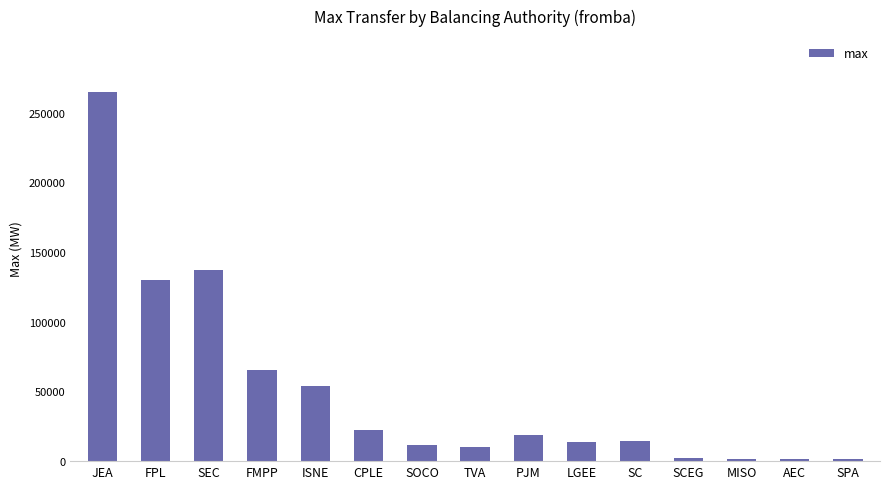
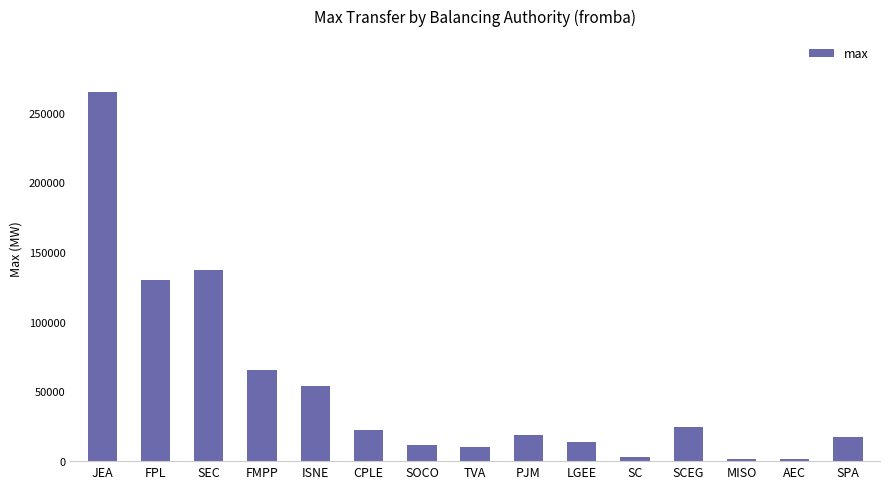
  {
    "JEA": 265000,
    "FPL": 130000,
    "SEC": 137000,
    "FMPP": 66000,
    "ISNE": 54000,
    "CPLE": 22000,
    "SOCO": 11000,
    "TVA": 10000,
    "PJM": 18000,
    "LGEE": 14000,
-   "SC": 14000,
-   "SCEG": 2000,
-   "SPA": 1000
+   "SC": 3000,
+   "SCEG": 24000,
+   "SPA": 17000
  }
